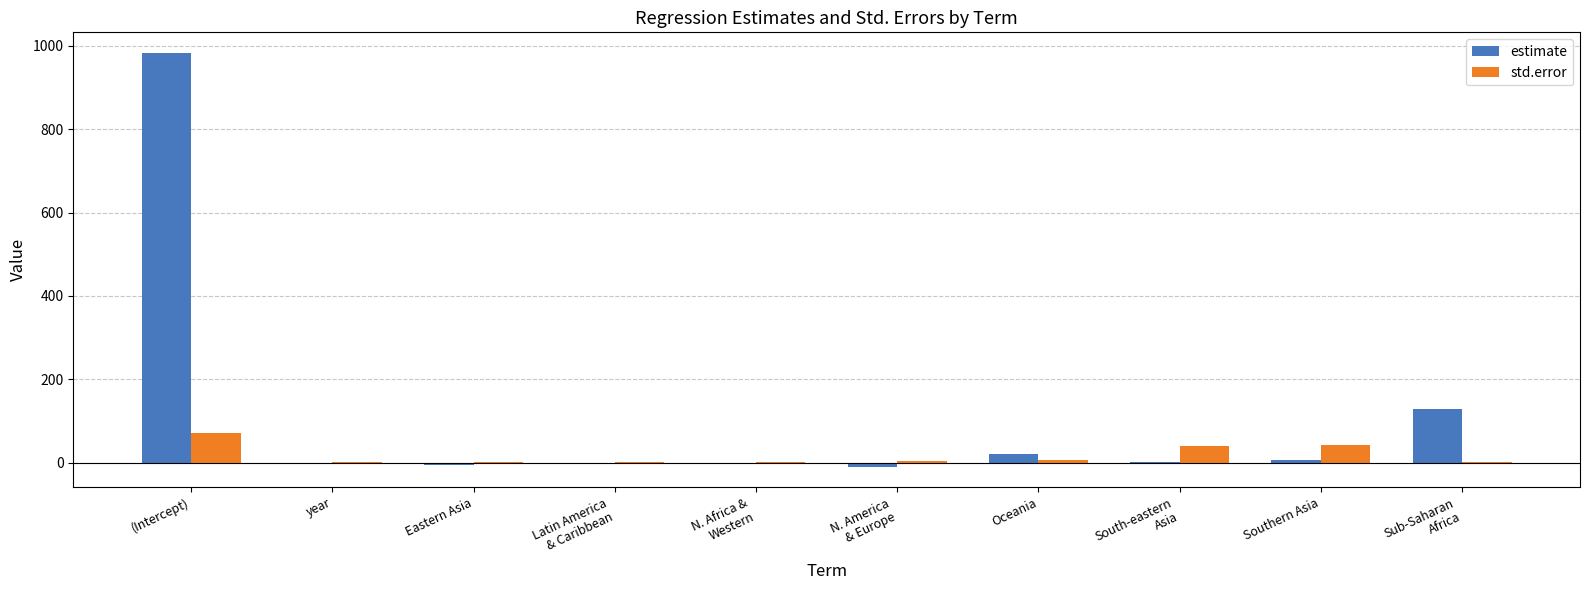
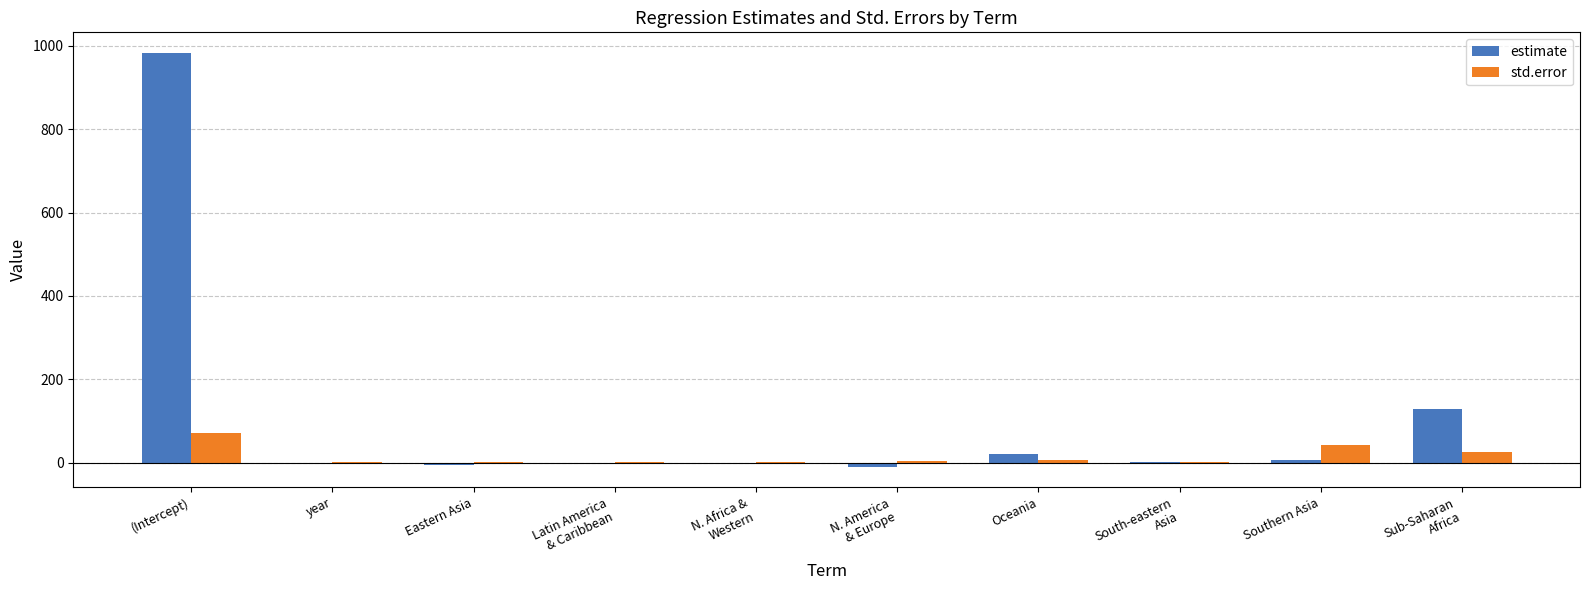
  {
    "estimate": {
      "(Intercept)": 980,
      "N. America & Europe": -10,
      "Oceania": 20,
      "Southern Asia": 10,
      "Sub-Saharan Africa": 130
    },
    "std.error": {
      "(Intercept)": 70,
-     "South-eastern Asia": 40,
+     "South-eastern Asia": 0,
      "Southern Asia": 40,
-     "Sub-Saharan Africa": 0
+     "Sub-Saharan Africa": 20
    }
  }
